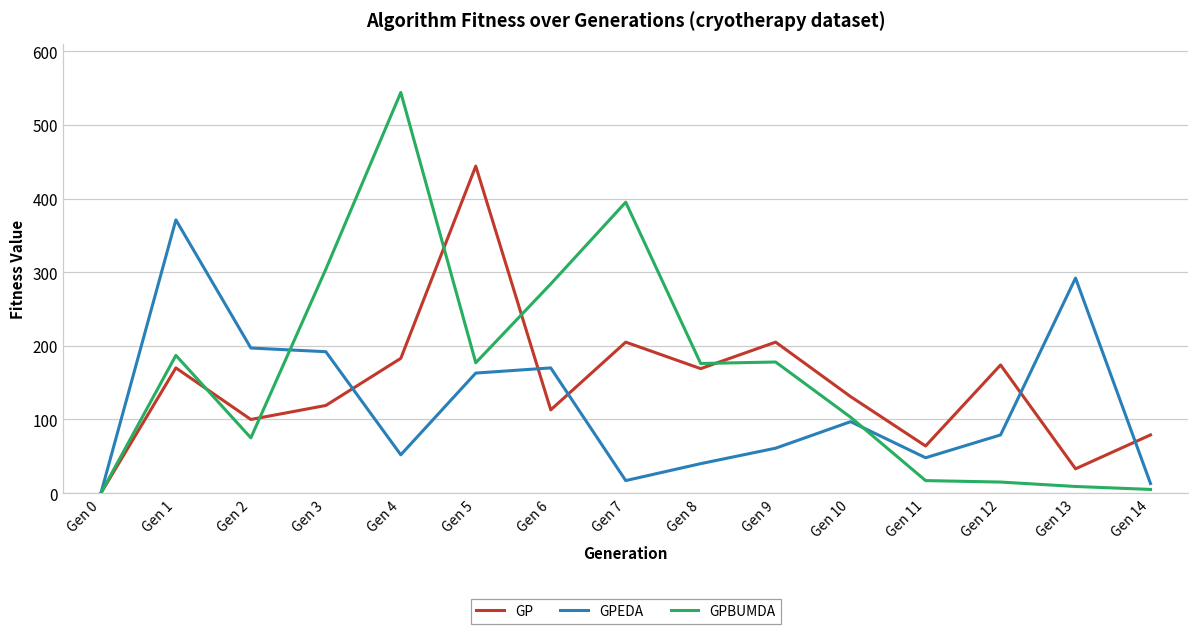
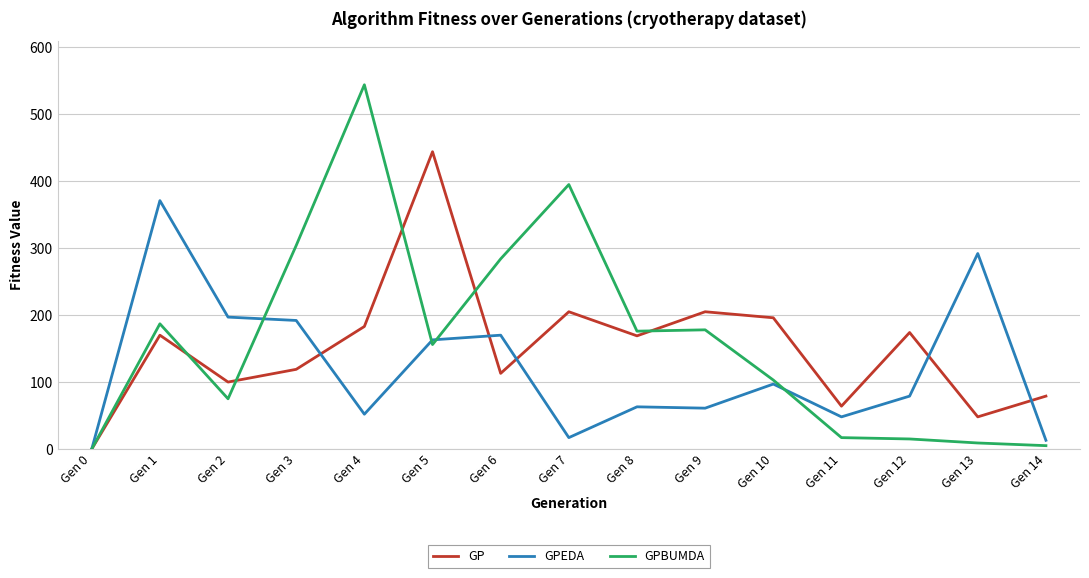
  {
    "GP": {
      "Gen 1": 170,
      "Gen 2": 100,
      "Gen 3": 120,
      "Gen 4": 180,
      "Gen 5": 440,
      "Gen 6": 110,
      "Gen 7": 210,
      "Gen 8": 170,
      "Gen 9": 210,
-     "Gen 10": 130,
+     "Gen 10": 200,
      "Gen 11": 60,
      "Gen 12": 170,
-     "Gen 13": 30,
+     "Gen 13": 50,
      "Gen 14": 80
    },
    "GPEDA": {
      "Gen 1": 370,
      "Gen 2": 200,
      "Gen 3": 190,
      "Gen 4": 50,
      "Gen 5": 160,
      "Gen 6": 170,
      "Gen 7": 20,
-     "Gen 8": 40,
+     "Gen 8": 60,
      "Gen 9": 60,
      "Gen 10": 100,
      "Gen 11": 50,
      "Gen 12": 80,
      "Gen 13": 290,
      "Gen 14": 10
    },
    "GPBUMDA": {
      "Gen 1": 190,
      "Gen 2": 80,
      "Gen 3": 300,
      "Gen 4": 540,
-     "Gen 5": 180,
+     "Gen 5": 160,
      "Gen 6": 280,
      "Gen 7": 400,
      "Gen 8": 180,
      "Gen 9": 180,
      "Gen 10": 100,
      "Gen 11": 20,
      "Gen 12": 20,
      "Gen 13": 10,
      "Gen 14": 10
    }
  }
